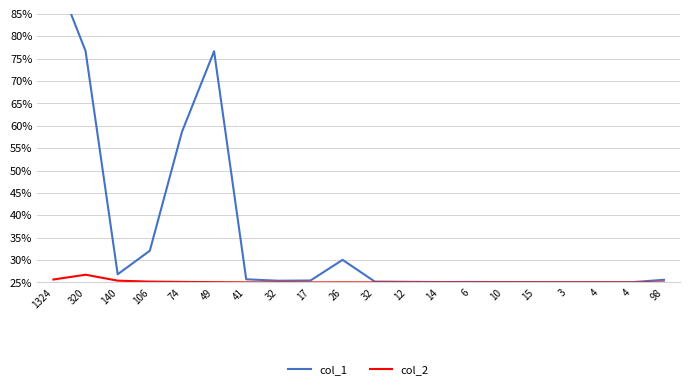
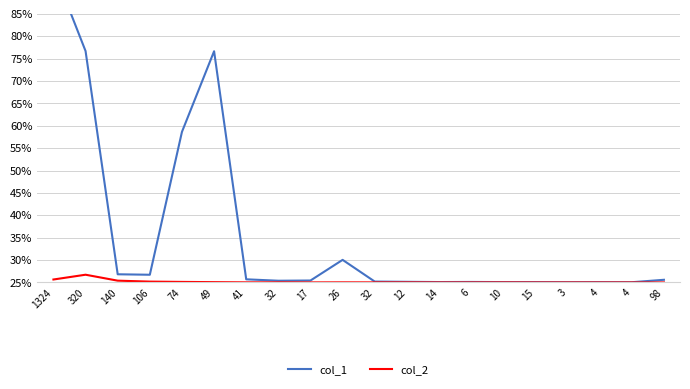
  {
    "col_1": {
      "320": "77%",
      "140": "27%",
-     "106": "32%",
+     "106": "27%",
      "74": "59%",
      "49": "77%",
      "41": "26%",
      "26": "30%",
      "98": "26%"
    },
    "col_2": {
      "1324": "26%",
      "320": "27%",
      "140": "25%",
      "106": "25%",
      "74": "25%",
      "49": "25%",
      "41": "25%",
      "26": "25%",
      "98": "25%"
    }
  }
